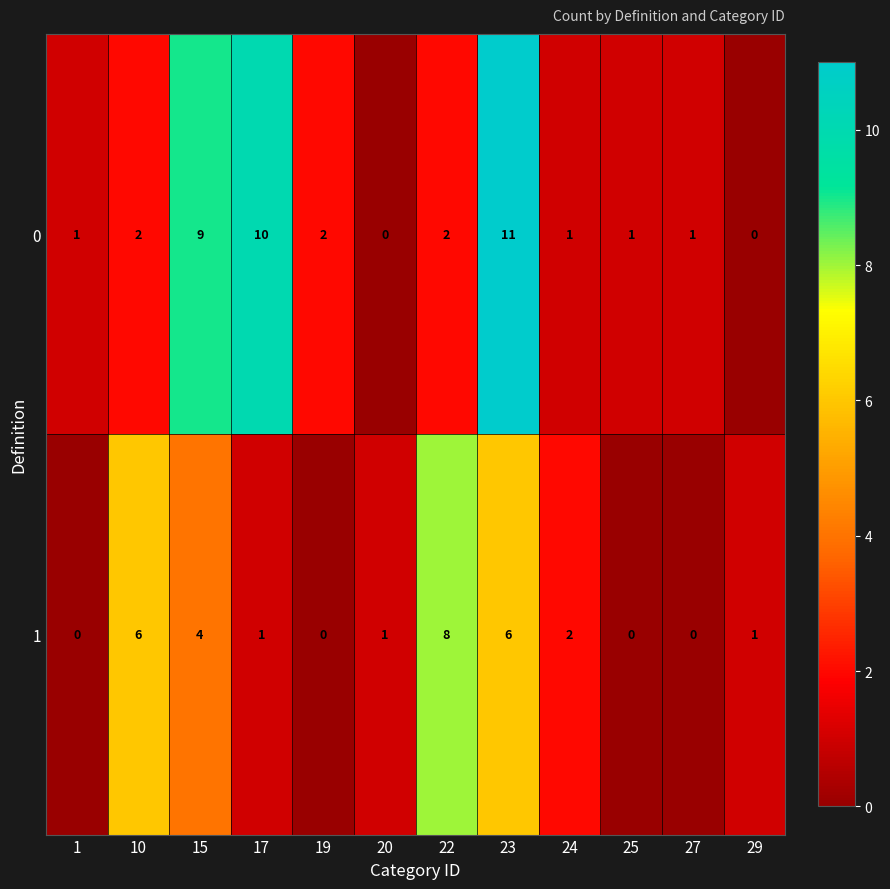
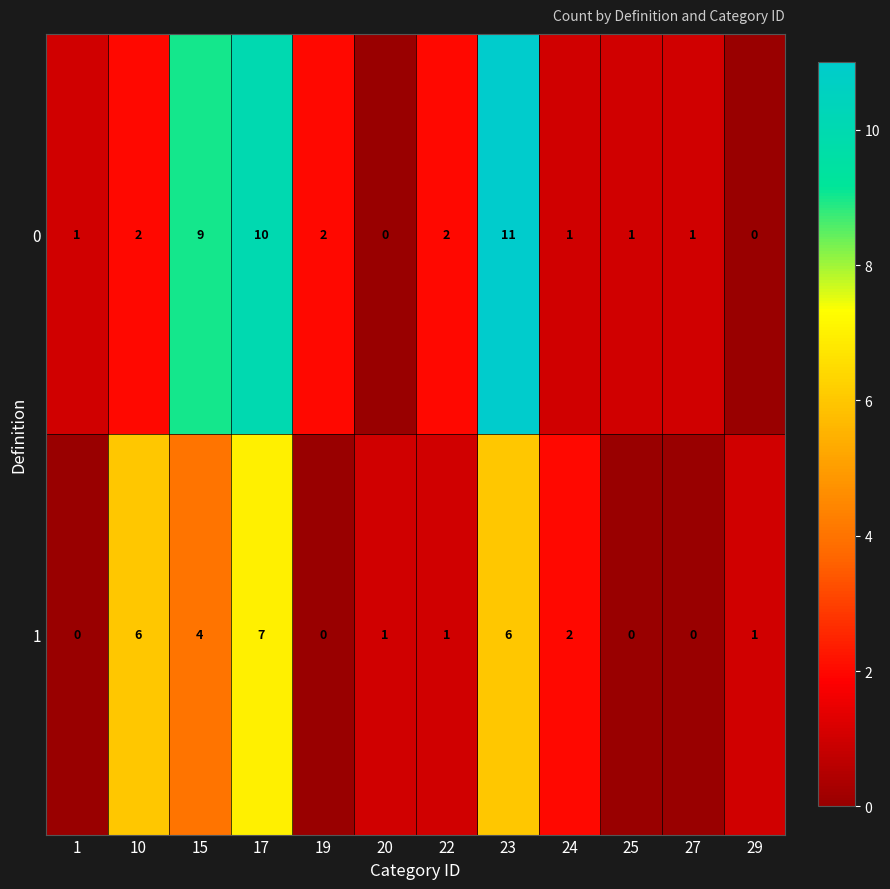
  {
    "0": {
      "1": 1,
      "10": 2,
      "15": 9,
      "17": 10,
      "19": 2,
      "20": 0,
      "22": 2,
      "23": 11,
      "24": 1,
      "25": 1,
      "27": 1,
      "29": 0
    },
    "1": {
      "1": 0,
      "10": 6,
      "15": 4,
-     "17": 1,
+     "17": 7,
      "19": 0,
      "20": 1,
-     "22": 8,
+     "22": 1,
      "23": 6,
      "24": 2,
      "25": 0,
      "27": 0,
      "29": 1
    }
  }
